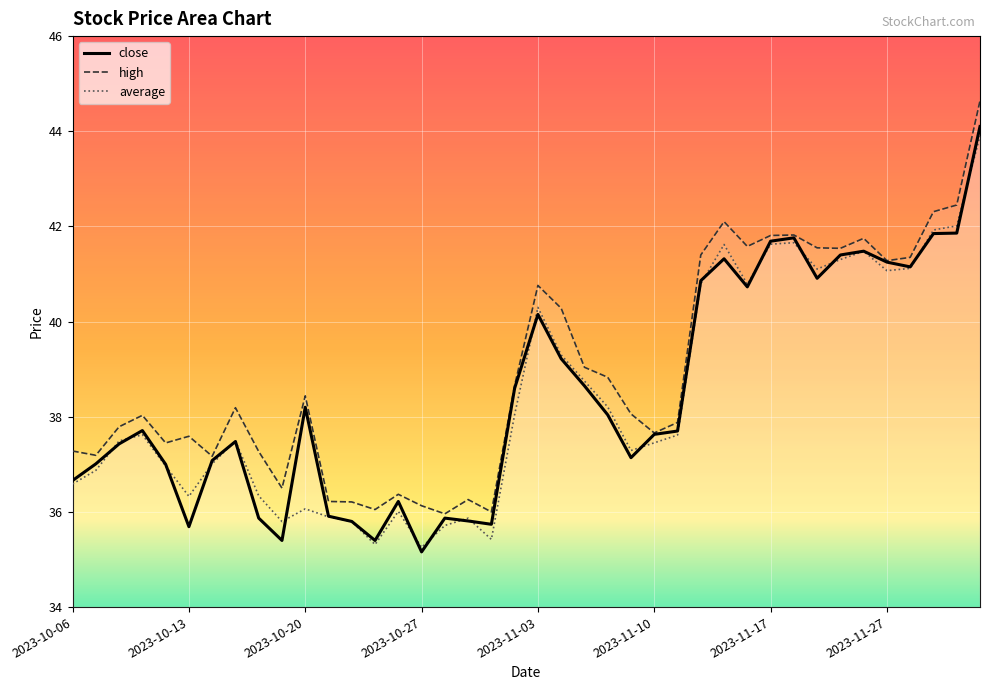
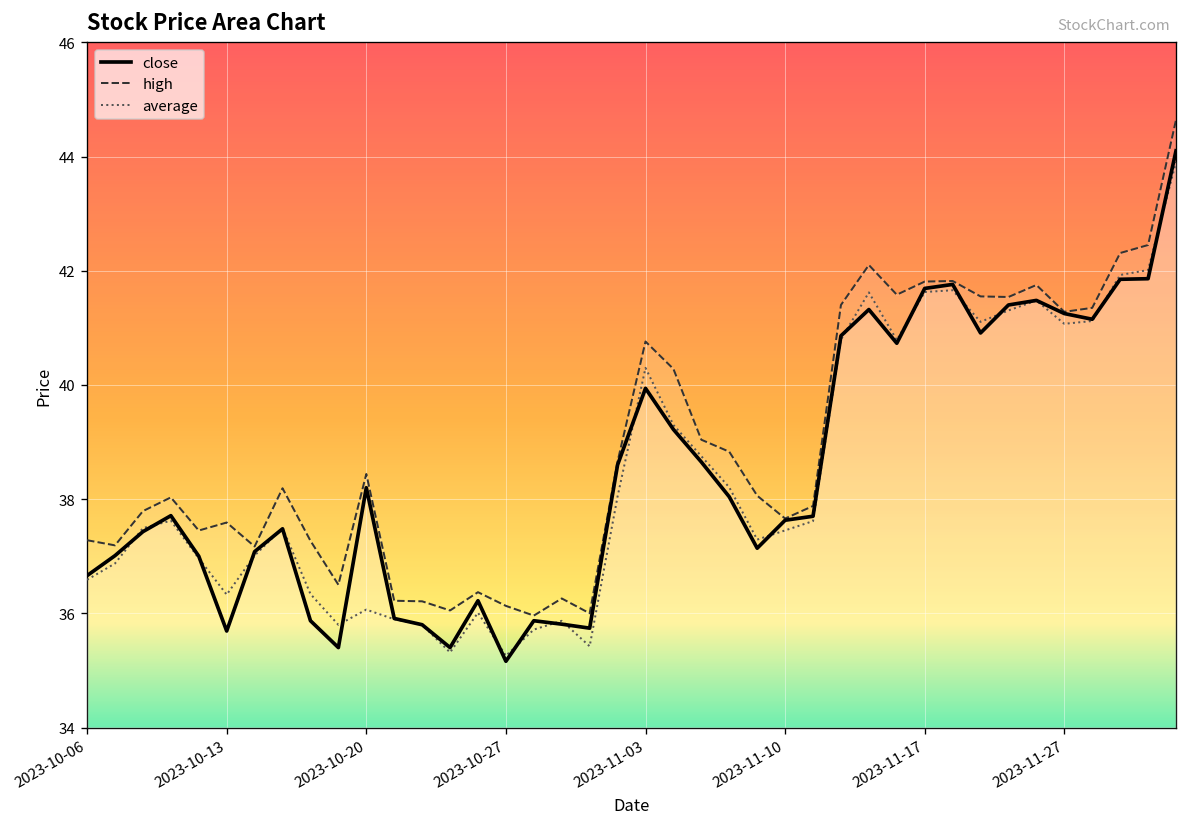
  {
    "close": {
      "2023-10-06": 36.7,
      "2023-10-13": 35.7,
      "2023-10-20": 38.2,
      "2023-10-27": 35.2,
-     "2023-11-03": 40.2,
+     "2023-11-03": 39.9,
      "2023-11-17": 41.7
    }
  }
